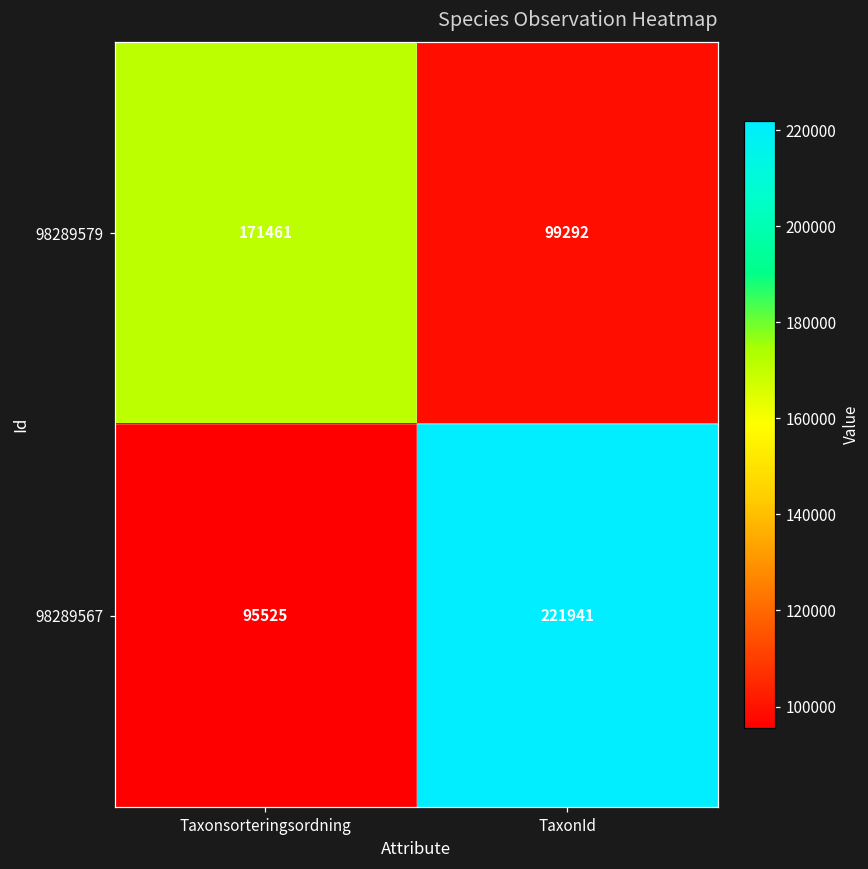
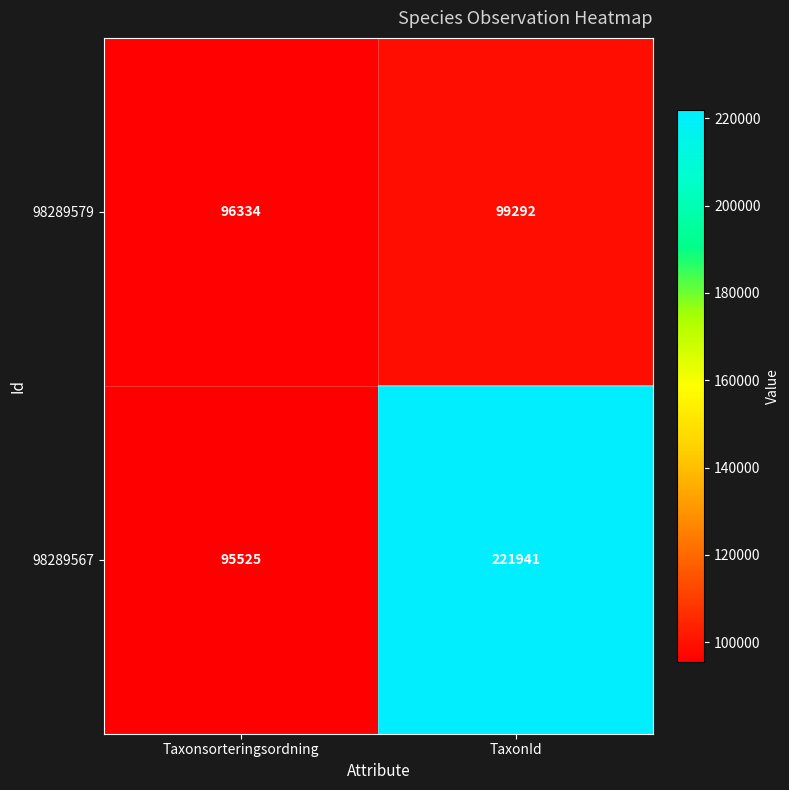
  {
    "98289579": {
-     "Taxonsorteringsordning": 171461,
+     "Taxonsorteringsordning": 96334,
      "TaxonId": 99292
    },
    "98289567": {
      "Taxonsorteringsordning": 95525,
      "TaxonId": 221941
    }
  }
